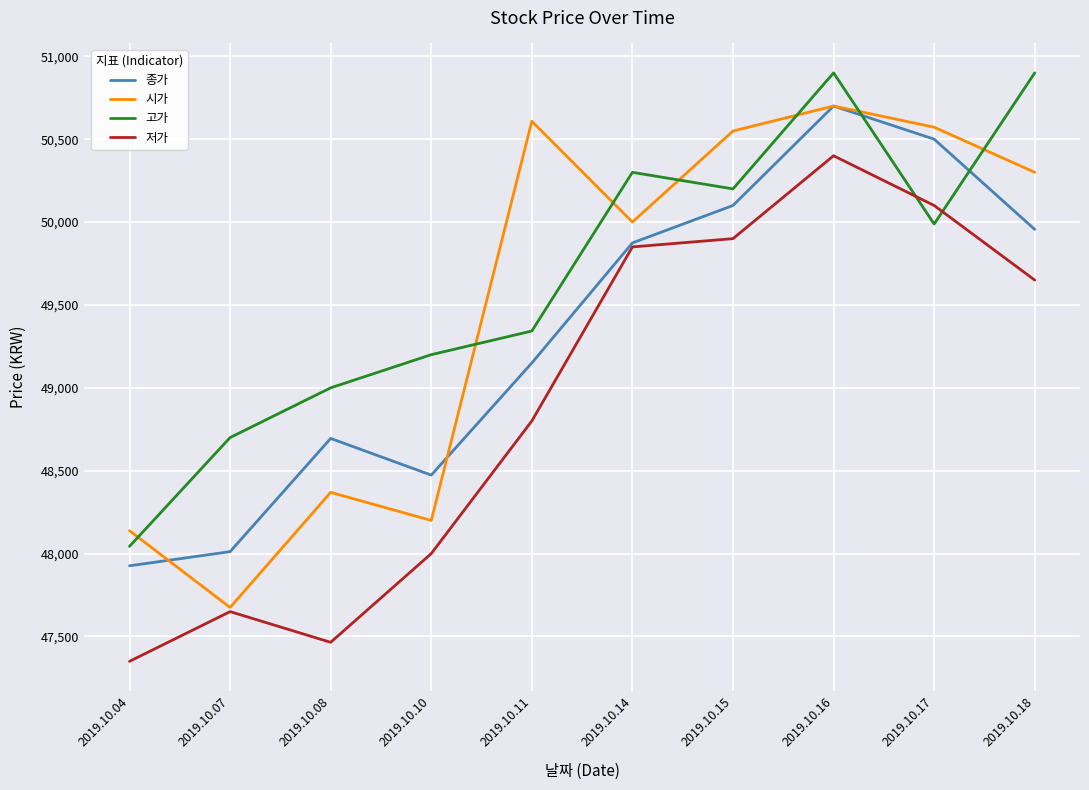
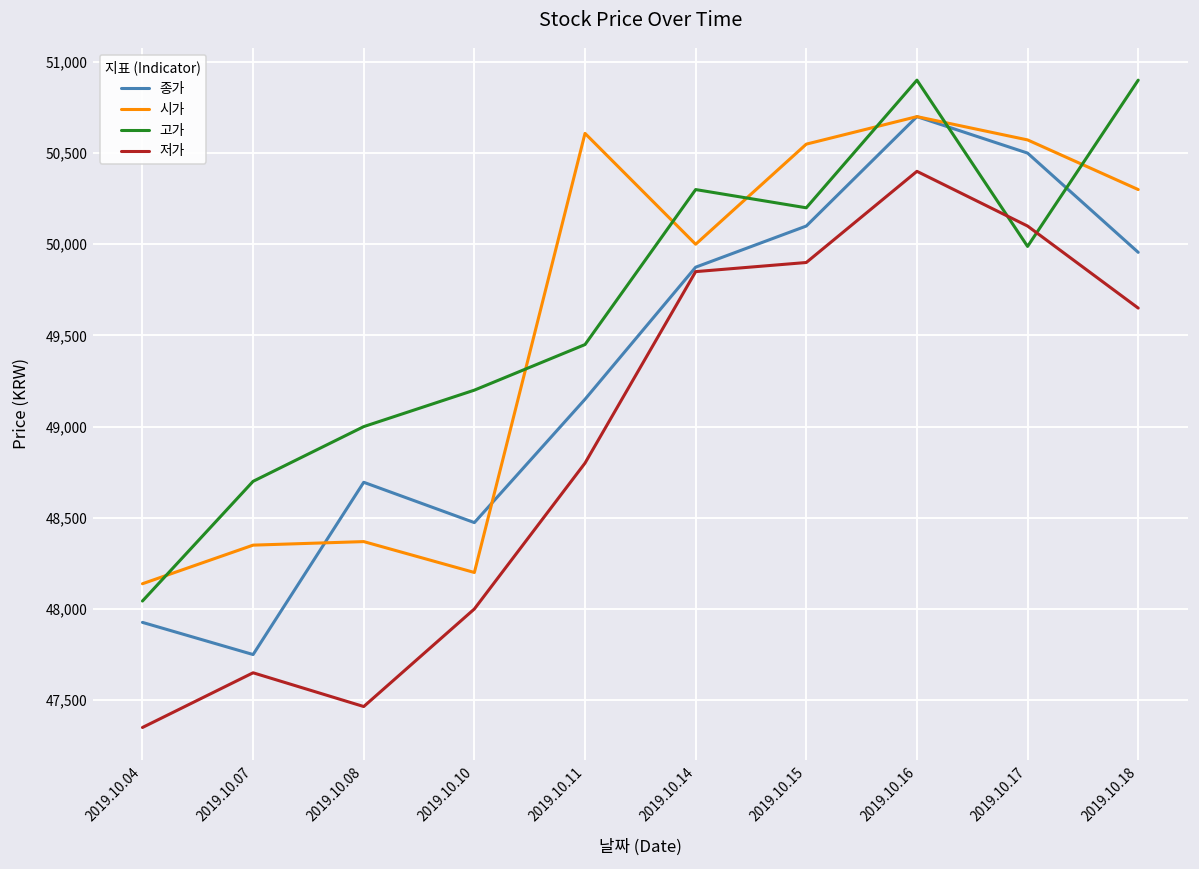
  {
    "종가": {
      "2019.10.04": "47,930",
-     "2019.10.07": "48,010",
+     "2019.10.07": "47,750",
      "2019.10.08": "48,690",
      "2019.10.10": "48,470",
      "2019.10.11": "49,150",
      "2019.10.14": "49,870",
      "2019.10.15": "50,100",
      "2019.10.17": "50,500",
      "2019.10.18": "49,960"
    },
    "시가": {
      "2019.10.04": "48,140",
-     "2019.10.07": "47,670",
+     "2019.10.07": "48,350",
      "2019.10.08": "48,370",
      "2019.10.10": "48,200",
      "2019.10.11": "50,610",
      "2019.10.14": "50,000",
      "2019.10.15": "50,550",
      "2019.10.17": "50,570",
      "2019.10.18": "50,300"
    },
    "고가": {
      "2019.10.04": "48,040",
      "2019.10.07": "48,700",
      "2019.10.08": "49,000",
      "2019.10.10": "49,200",
-     "2019.10.11": "49,340",
+     "2019.10.11": "49,450",
      "2019.10.14": "50,300",
      "2019.10.15": "50,200",
      "2019.10.16": "50,900",
      "2019.10.17": "49,990",
      "2019.10.18": "50,900"
    },
    "저가": {
      "2019.10.04": "47,350",
      "2019.10.07": "47,650",
      "2019.10.08": "47,460",
      "2019.10.10": "48,000",
      "2019.10.11": "48,800",
      "2019.10.14": "49,850",
      "2019.10.15": "49,900",
      "2019.10.16": "50,400",
      "2019.10.17": "50,100",
      "2019.10.18": "49,650"
    }
  }
